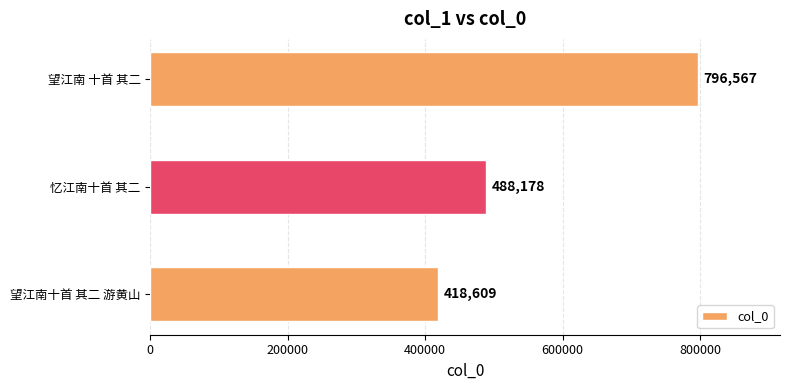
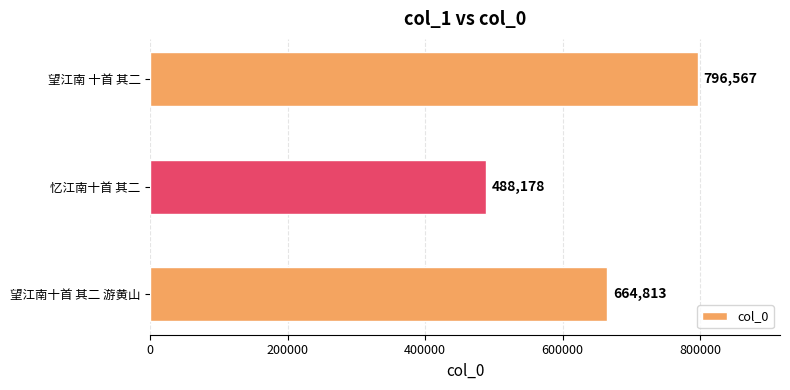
  {
    "望江南 十首 其二": "796,567",
    "忆江南十首 其二": "488,178",
-   "望江南十首 其二 游黄山": "418,609"
+   "望江南十首 其二 游黄山": "664,813"
  }
